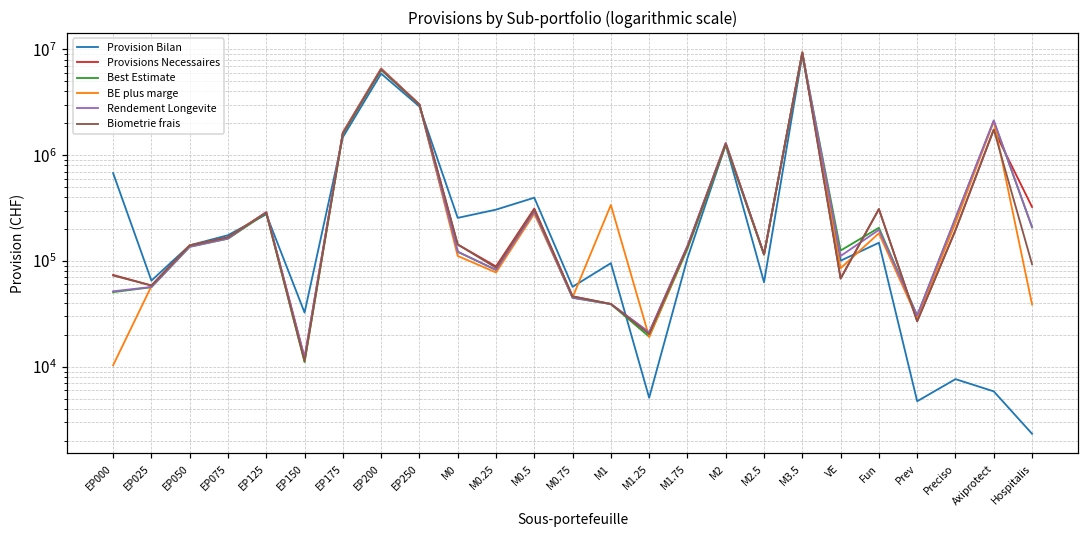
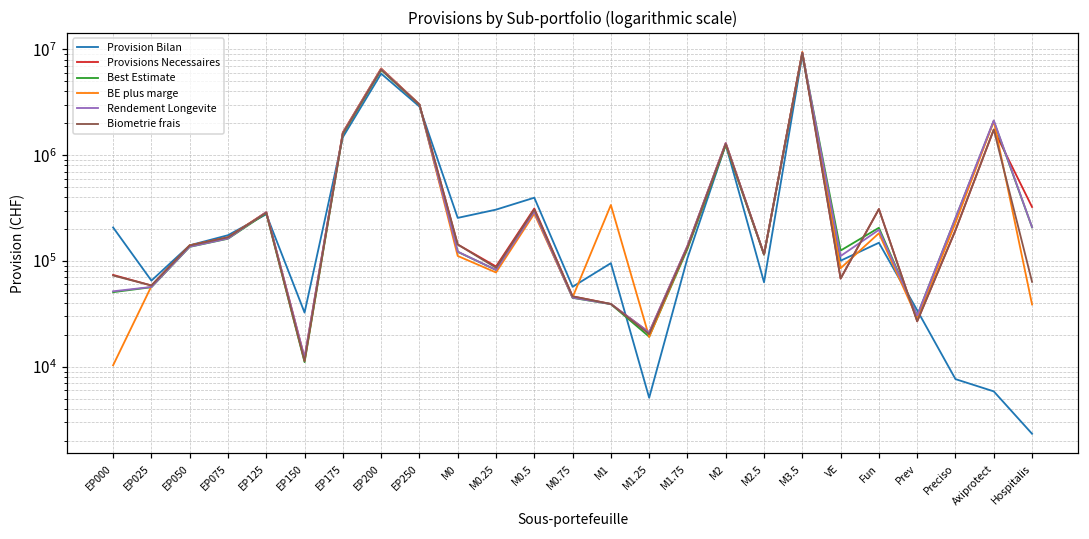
  {
    "Provision Bilan": {
-     "EP000": 700000,
+     "EP000": 210000,
      "EP025": 70000,
      "EP150": 33000,
      "EP175": 1500000,
      "EP200": 6000000,
      "M0": 260000,
      "M0.25": 310000,
      "M0.5": 400000,
      "M0.75": 60000,
      "M1": 100000,
      "M1.25": 5000,
      "M1.75": 110000,
      "M2.5": 60000,
      "VE": 100000,
      "Fun": 150000,
-     "Prev": 5000,
+     "Prev": 34000,
      "Preciso": 8000,
      "Axiprotect": 6000,
      "Hospitalis": 2300
    },
    "Provisions Necessaires": {
      "Hospitalis": 320000
    },
    "Best Estimate": {
      "VE": 130000
    },
    "BE plus marge": {
      "EP000": 10000,
      "M0": 110000,
      "M1": 340000,
      "VE": 90000,
      "Fun": 180000,
      "Preciso": 230000,
      "Hospitalis": 39000
    },
    "Rendement Longevite": {
      "VE": 110000
    },
    "Biometrie frais": {
-     "Hospitalis": 90000
+     "Hospitalis": 60000
    }
  }
